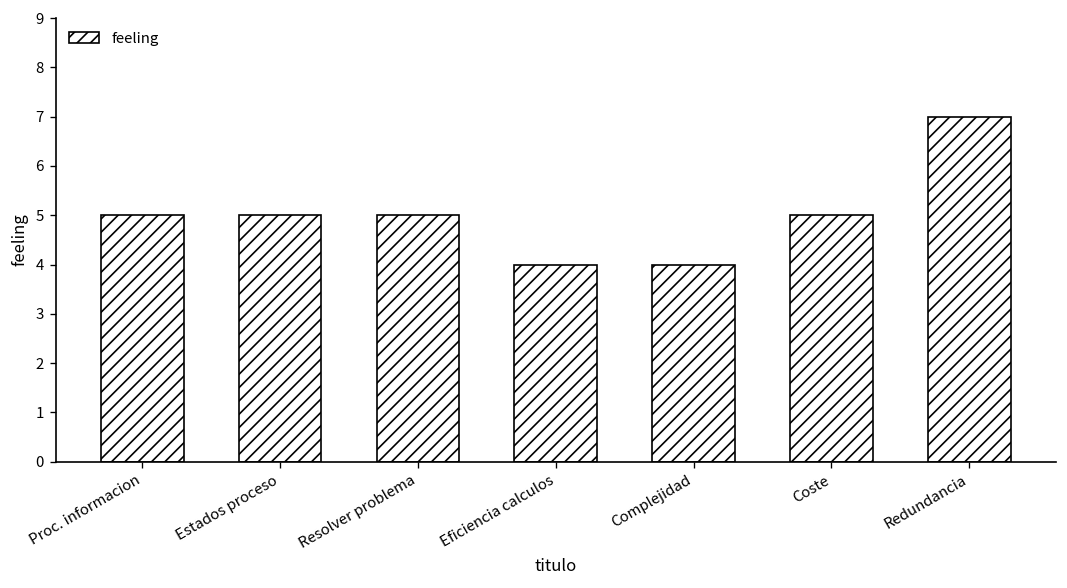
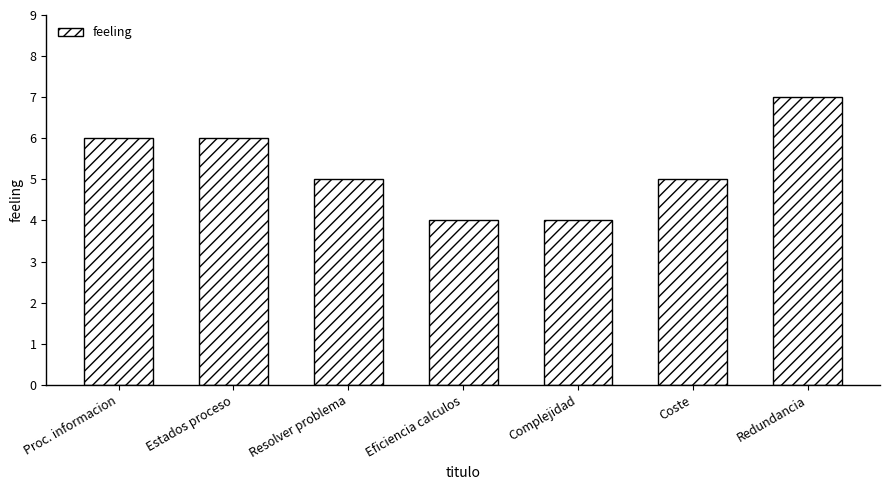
  {
-   "Proc. informacion": 5,
-   "Estados proceso": 5,
+   "Proc. informacion": 6,
+   "Estados proceso": 6,
    "Resolver problema": 5,
    "Eficiencia calculos": 4,
    "Complejidad": 4,
    "Coste": 5,
    "Redundancia": 7
  }
